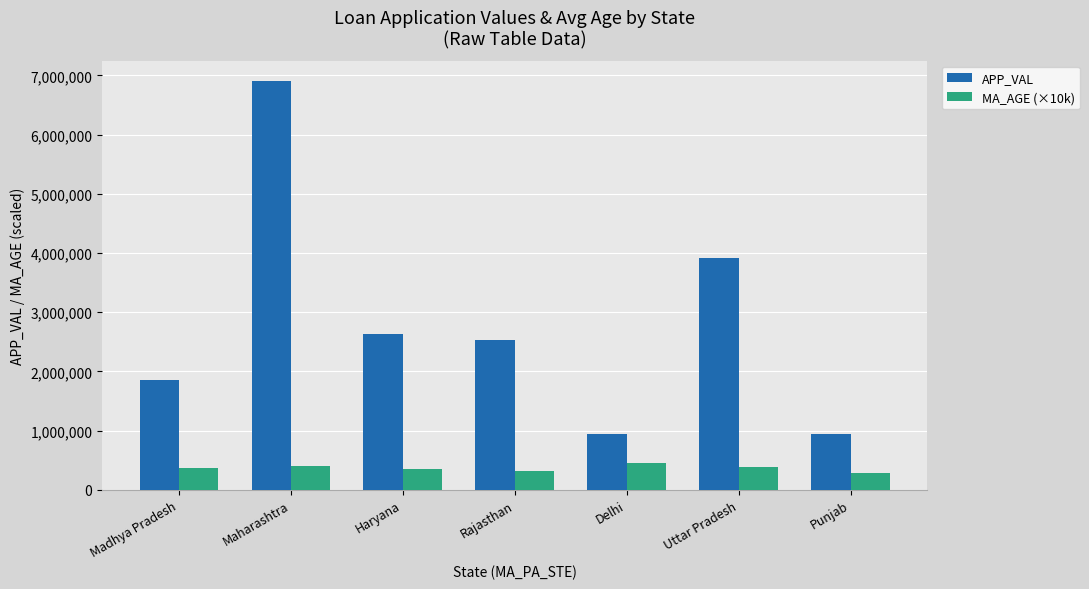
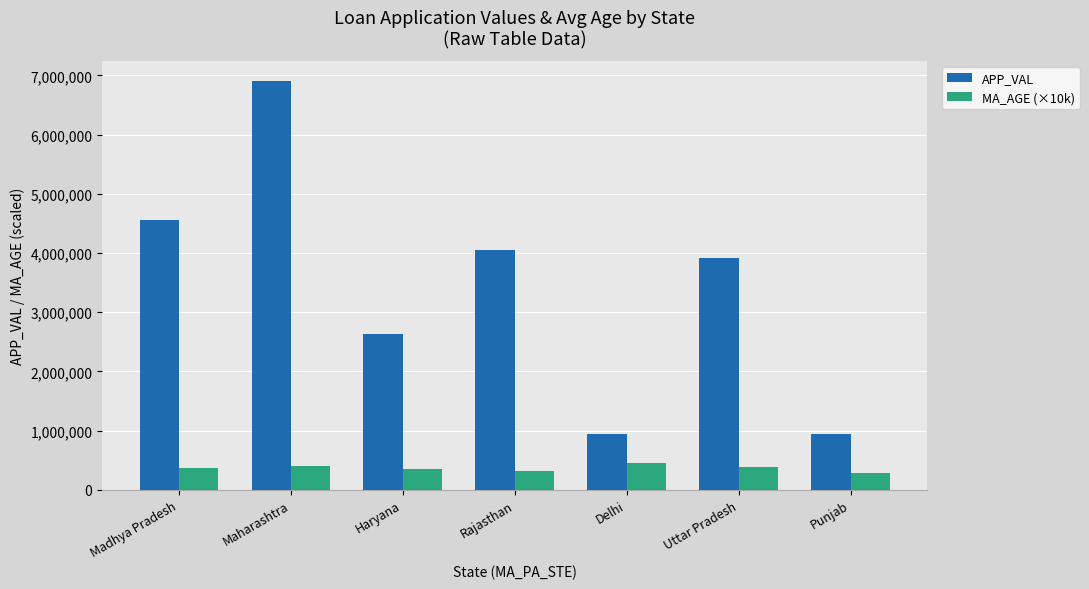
  {
    "APP_VAL": {
-     "Madhya Pradesh": "1,900,000",
+     "Madhya Pradesh": "4,500,000",
      "Maharashtra": "6,900,000",
      "Haryana": "2,600,000",
-     "Rajasthan": "2,500,000",
+     "Rajasthan": "4,000,000",
      "Delhi": "900,000",
      "Uttar Pradesh": "3,900,000",
      "Punjab": "900,000"
    },
    "MA_AGE (×10k)": {
      "Madhya Pradesh": "400,000",
      "Maharashtra": "400,000",
      "Haryana": "400,000",
      "Rajasthan": "300,000",
      "Delhi": "500,000",
      "Uttar Pradesh": "400,000",
      "Punjab": "300,000"
    }
  }
